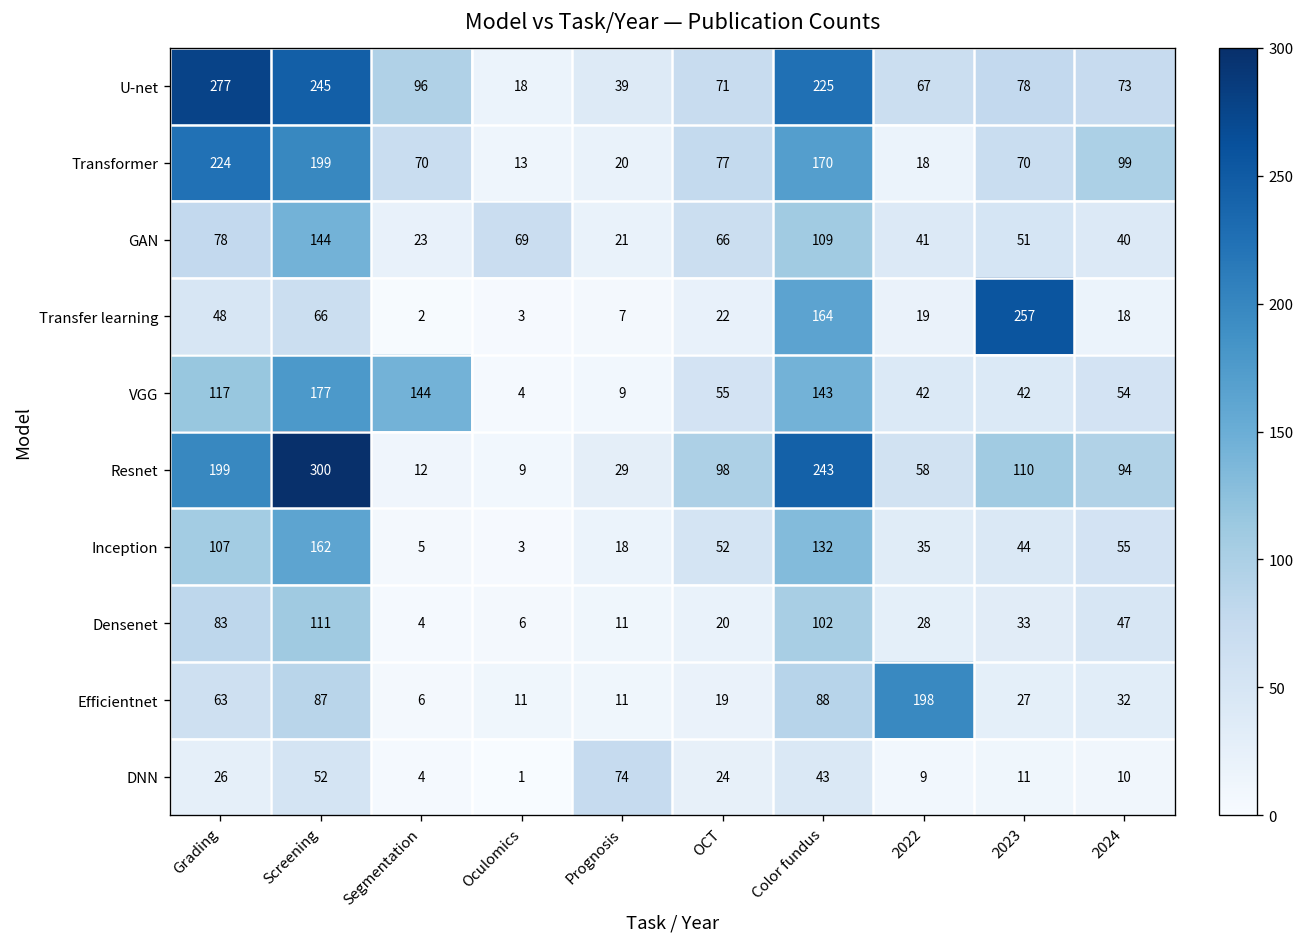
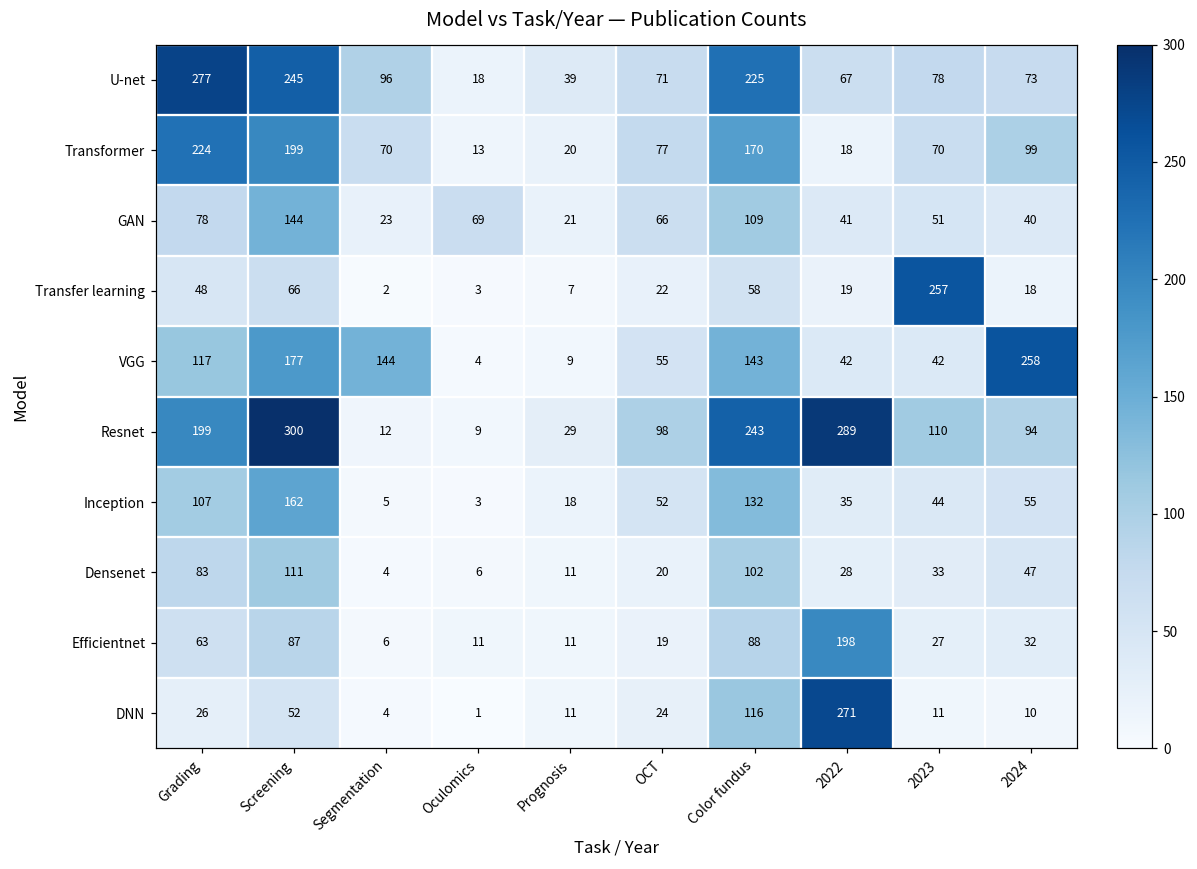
  {
    "U-net": {
      "Grading": 277,
      "Screening": 245,
      "Segmentation": 96,
      "Oculomics": 18,
      "Prognosis": 39,
      "OCT": 71,
      "Color fundus": 225,
      "2022": 67,
      "2023": 78,
      "2024": 73
    },
    "Transformer": {
      "Grading": 224,
      "Screening": 199,
      "Segmentation": 70,
      "Oculomics": 13,
      "Prognosis": 20,
      "OCT": 77,
      "Color fundus": 170,
      "2022": 18,
      "2023": 70,
      "2024": 99
    },
    "GAN": {
      "Grading": 78,
      "Screening": 144,
      "Segmentation": 23,
      "Oculomics": 69,
      "Prognosis": 21,
      "OCT": 66,
      "Color fundus": 109,
      "2022": 41,
      "2023": 51,
      "2024": 40
    },
    "Transfer learning": {
      "Grading": 48,
      "Screening": 66,
      "Segmentation": 2,
      "Oculomics": 3,
      "Prognosis": 7,
      "OCT": 22,
-     "Color fundus": 164,
+     "Color fundus": 58,
      "2022": 19,
      "2023": 257,
      "2024": 18
    },
    "VGG": {
      "Grading": 117,
      "Screening": 177,
      "Segmentation": 144,
      "Oculomics": 4,
      "Prognosis": 9,
      "OCT": 55,
      "Color fundus": 143,
      "2022": 42,
      "2023": 42,
-     "2024": 54
+     "2024": 258
    },
    "Resnet": {
      "Grading": 199,
      "Screening": 300,
      "Segmentation": 12,
      "Oculomics": 9,
      "Prognosis": 29,
      "OCT": 98,
      "Color fundus": 243,
-     "2022": 58,
+     "2022": 289,
      "2023": 110,
      "2024": 94
    },
    "Inception": {
      "Grading": 107,
      "Screening": 162,
      "Segmentation": 5,
      "Oculomics": 3,
      "Prognosis": 18,
      "OCT": 52,
      "Color fundus": 132,
      "2022": 35,
      "2023": 44,
      "2024": 55
    },
    "Densenet": {
      "Grading": 83,
      "Screening": 111,
      "Segmentation": 4,
      "Oculomics": 6,
      "Prognosis": 11,
      "OCT": 20,
      "Color fundus": 102,
      "2022": 28,
      "2023": 33,
      "2024": 47
    },
    "Efficientnet": {
      "Grading": 63,
      "Screening": 87,
      "Segmentation": 6,
      "Oculomics": 11,
      "Prognosis": 11,
      "OCT": 19,
      "Color fundus": 88,
      "2022": 198,
      "2023": 27,
      "2024": 32
    },
    "DNN": {
      "Grading": 26,
      "Screening": 52,
      "Segmentation": 4,
      "Oculomics": 1,
-     "Prognosis": 74,
+     "Prognosis": 11,
      "OCT": 24,
-     "Color fundus": 43,
-     "2022": 9,
+     "Color fundus": 116,
+     "2022": 271,
      "2023": 11,
      "2024": 10
    }
  }
